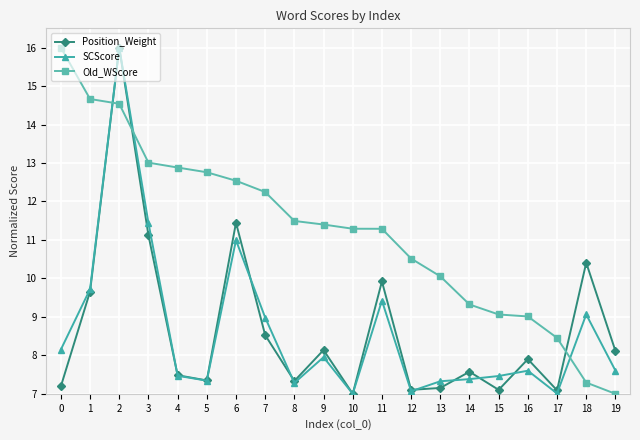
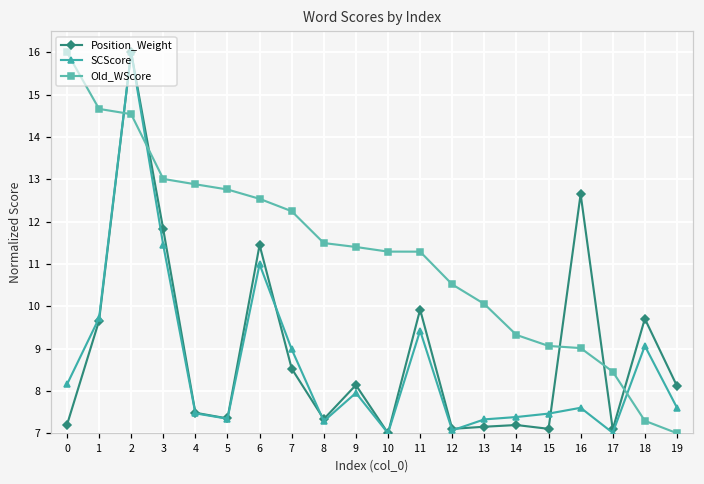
  {
    "Position_Weight": {
      "0": 7.2,
-     "3": 11.1,
+     "3": 11.8,
      "6": 11.4,
      "7": 8.5,
      "9": 8.1,
      "11": 9.9,
      "13": 7.2,
-     "14": 7.6,
+     "14": 7.2,
      "15": 7.1,
-     "16": 7.9,
+     "16": 12.6,
      "17": 7.1,
-     "18": 10.4,
+     "18": 9.7,
      "19": 8.1
    }
  }
